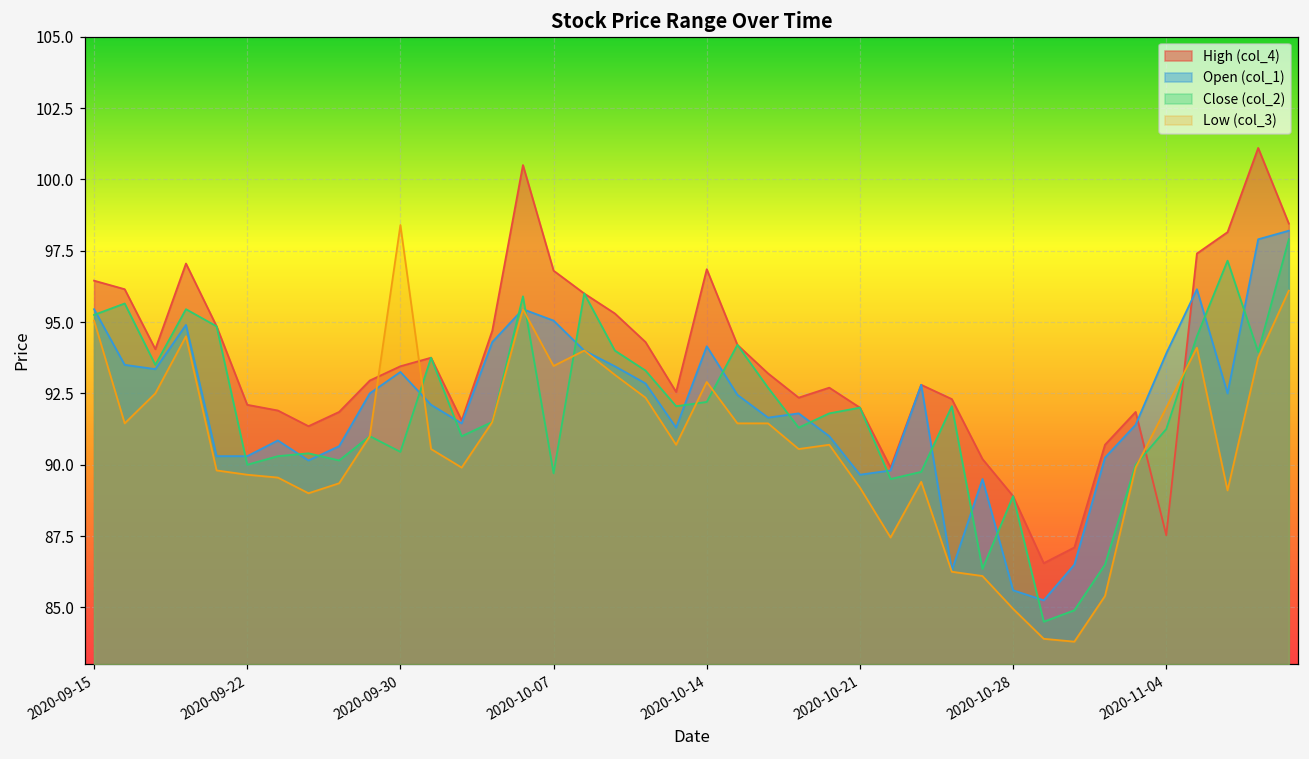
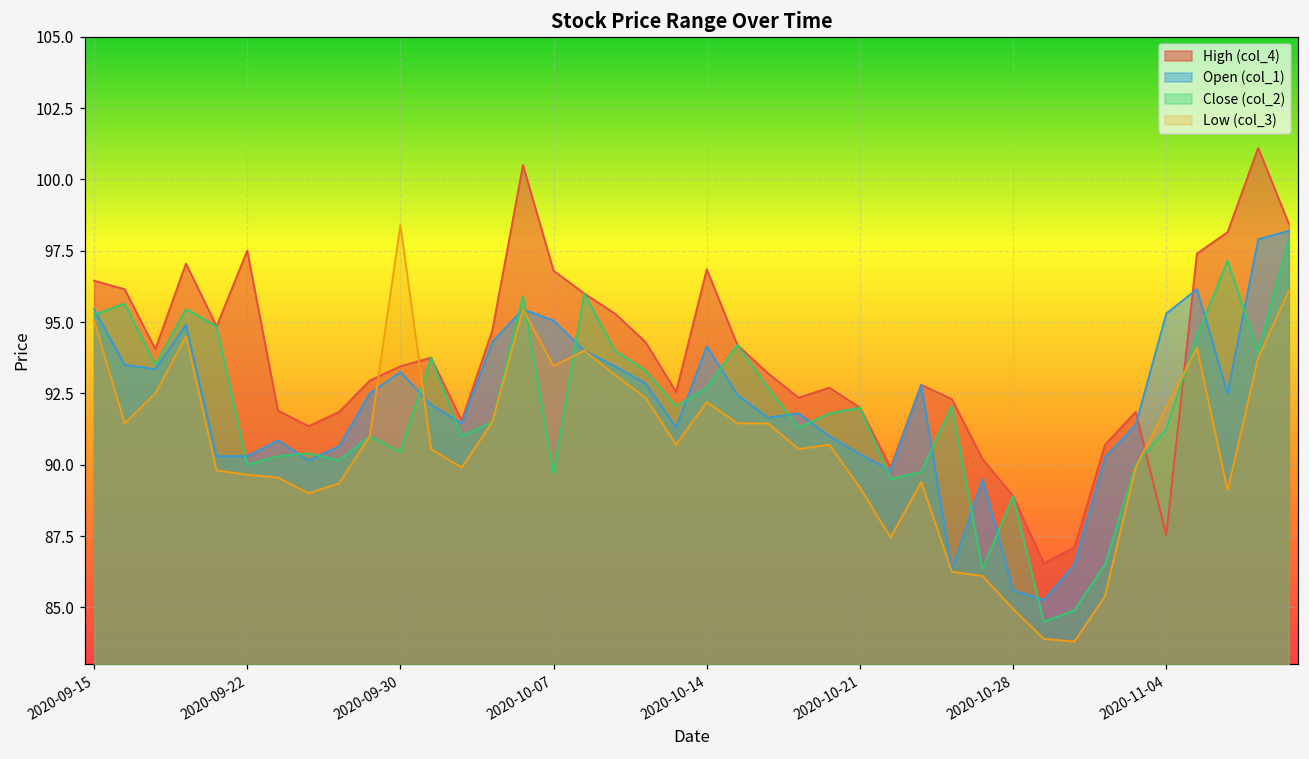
  {
    "High (col_4)": {
      "2020-09-15": 96.5,
-     "2020-09-22": 92.1,
+     "2020-09-22": 97.5,
      "2020-09-30": 93.5,
      "2020-10-07": 96.8,
      "2020-10-14": 96.9,
      "2020-11-04": 87.5
    },
    "Open (col_1)": {
      "2020-09-15": 95.5,
      "2020-09-22": 90.3,
      "2020-09-30": 93.3,
      "2020-10-07": 95.1,
      "2020-10-14": 94.2,
-     "2020-10-21": 89.7,
+     "2020-10-21": 90.4,
      "2020-10-28": 85.6,
-     "2020-11-04": 93.9
+     "2020-11-04": 95.3
    },
    "Close (col_2)": {
      "2020-09-15": 95.3,
      "2020-09-22": 90.0,
      "2020-09-30": 90.5,
      "2020-10-07": 89.7,
-     "2020-10-14": 92.2,
+     "2020-10-14": 92.7,
      "2020-11-04": 91.3
    },
    "Low (col_3)": {
      "2020-09-15": 95.1,
      "2020-09-22": 89.7,
      "2020-09-30": 98.4,
      "2020-10-07": 93.5,
-     "2020-10-14": 92.9,
+     "2020-10-14": 92.2,
      "2020-10-21": 89.2,
      "2020-10-28": 85.0,
      "2020-11-04": 92.0
    }
  }
